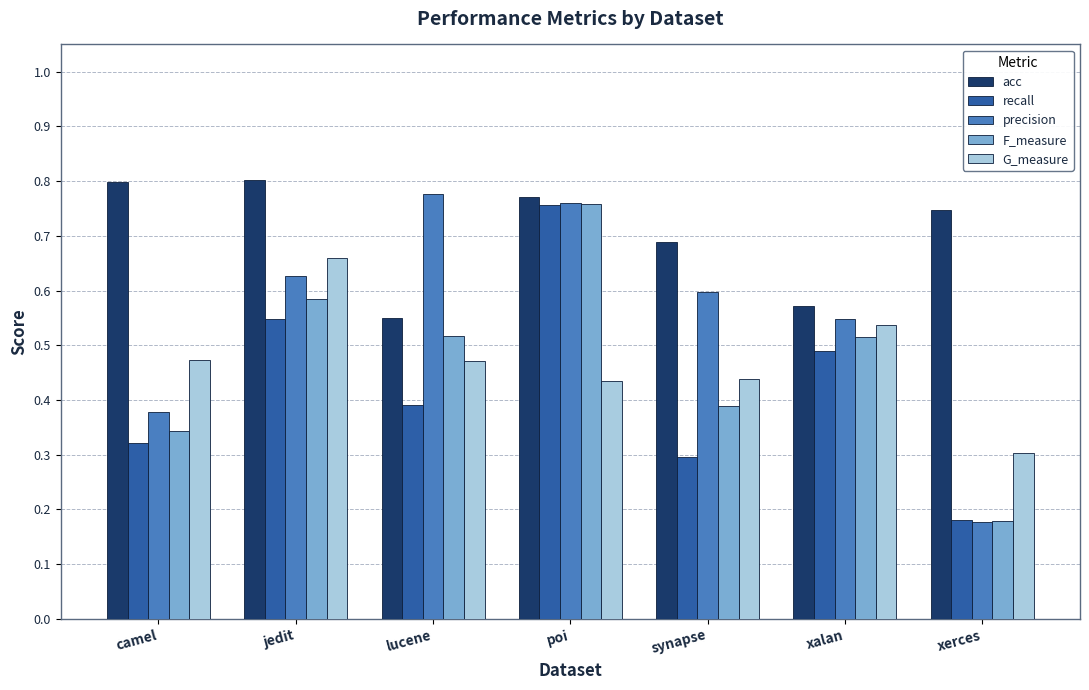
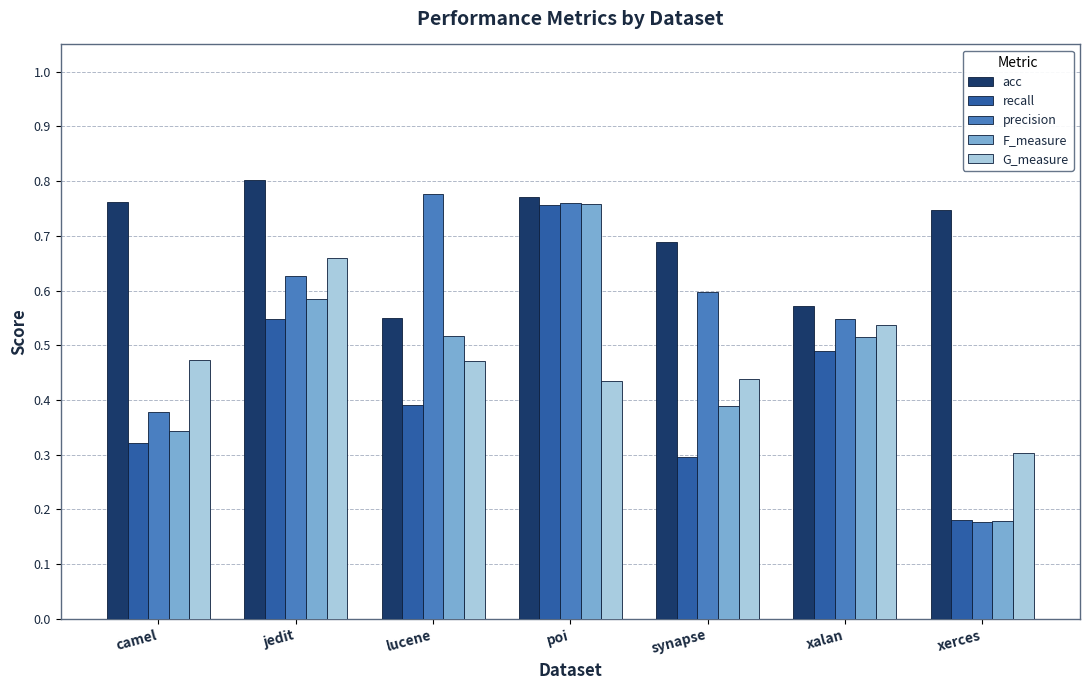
  {
    "acc": {
-     "camel": 0.80,
+     "camel": 0.76,
      "jedit": 0.80,
      "lucene": 0.55,
      "poi": 0.77,
      "synapse": 0.69,
      "xalan": 0.57,
      "xerces": 0.75
    }
  }
